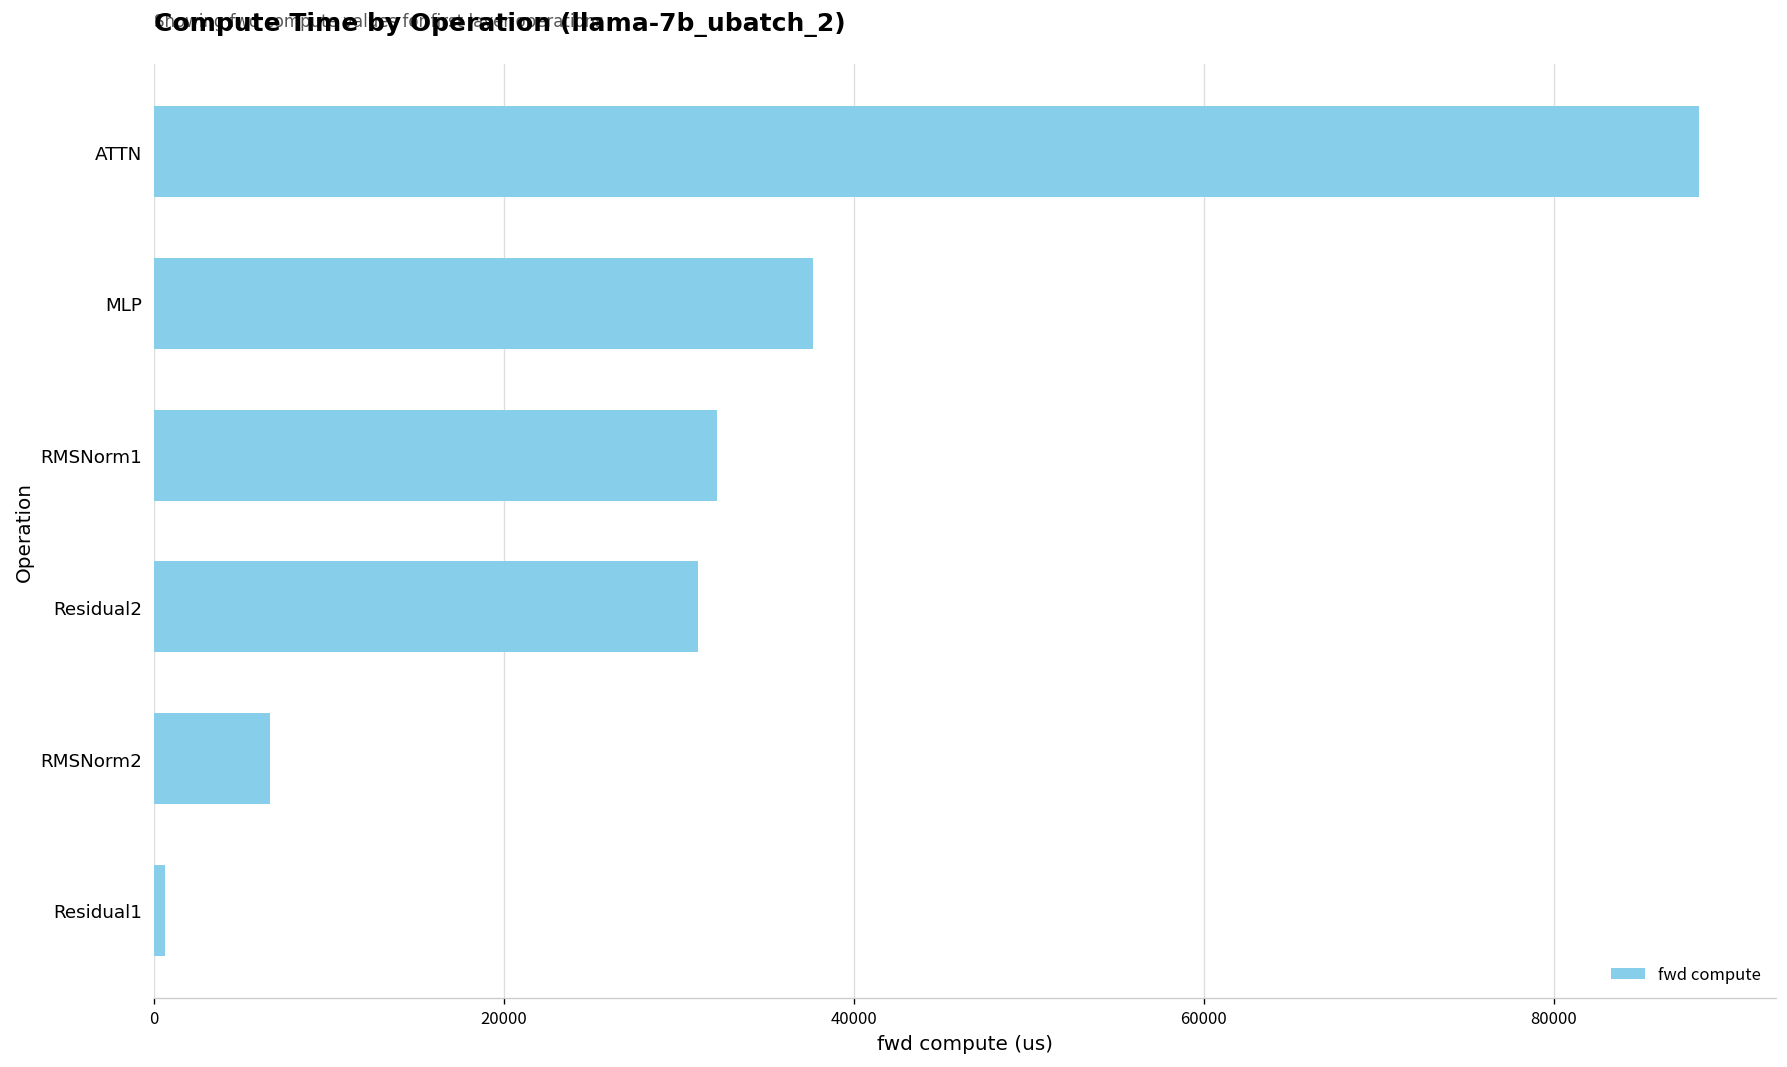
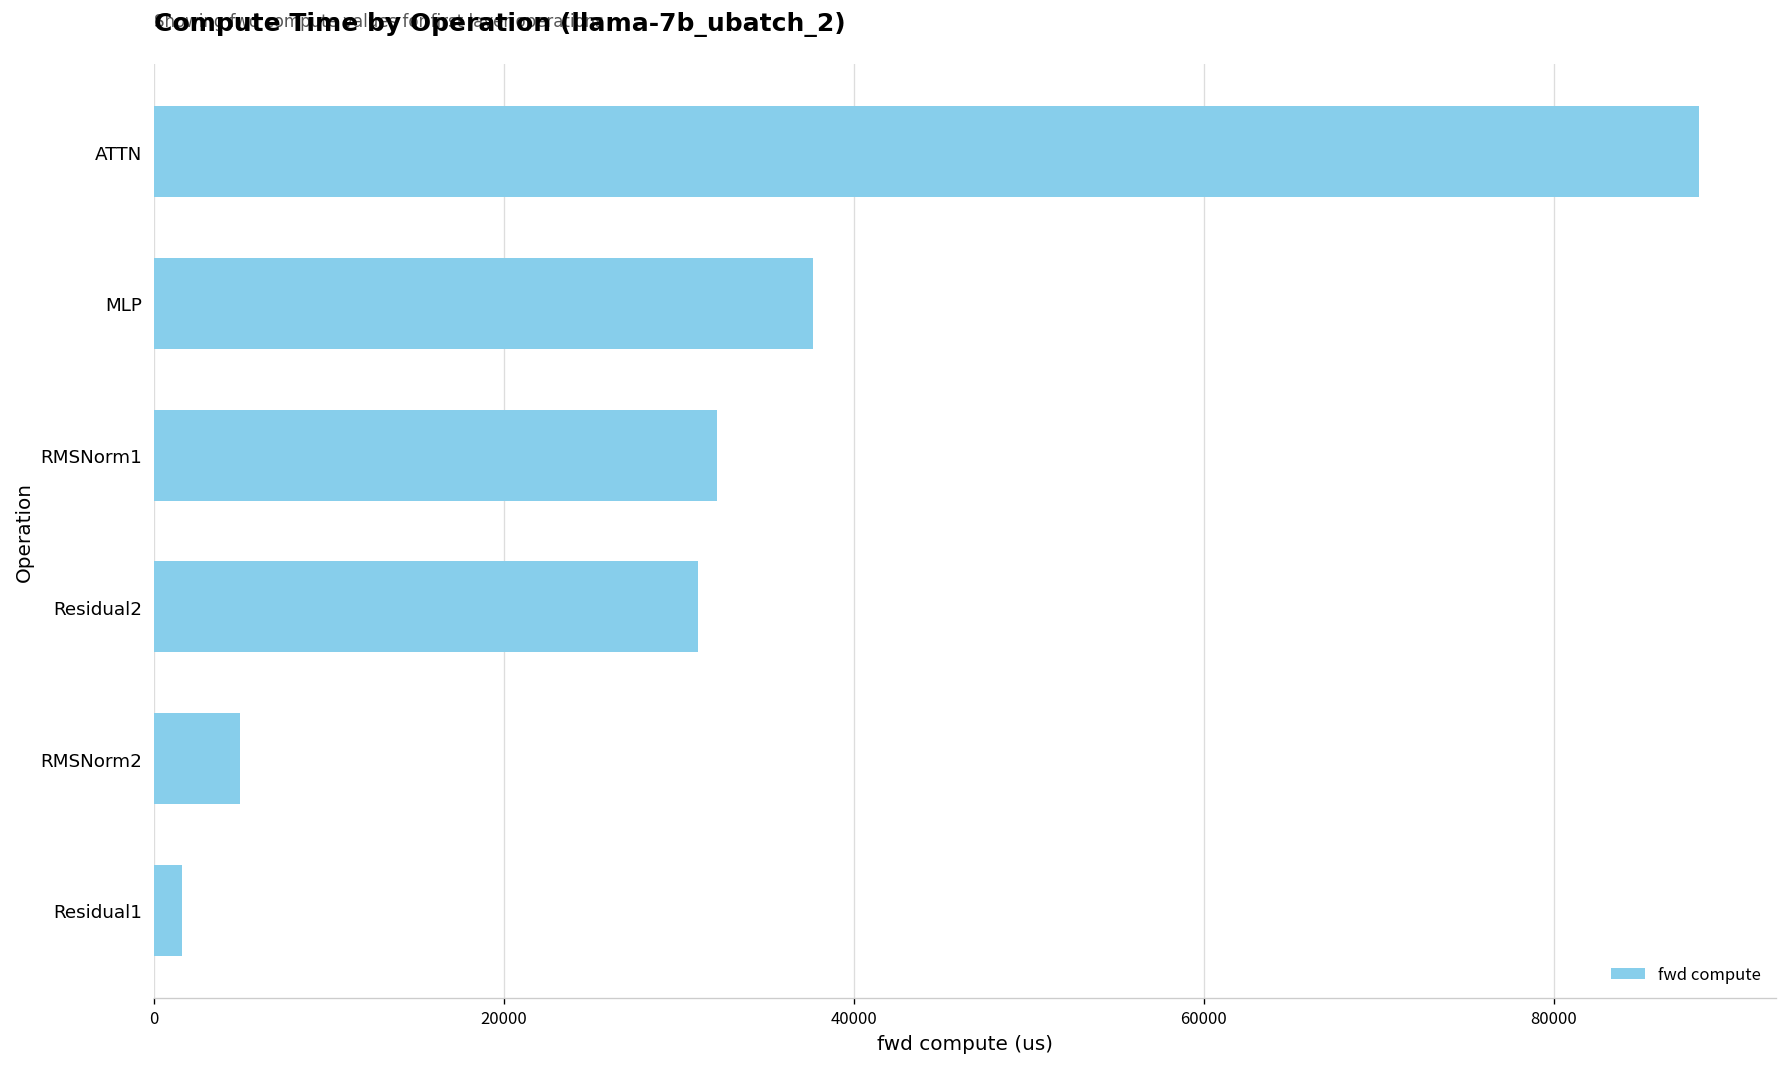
  {
    "ATTN": 88300,
    "MLP": 37700,
    "RMSNorm1": 32200,
    "Residual2": 31100,
-   "RMSNorm2": 6700,
-   "Residual1": 600
+   "RMSNorm2": 4900,
+   "Residual1": 1600
  }
